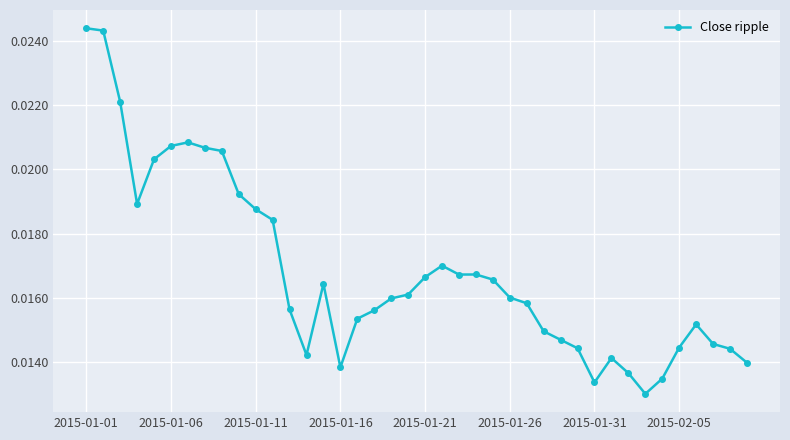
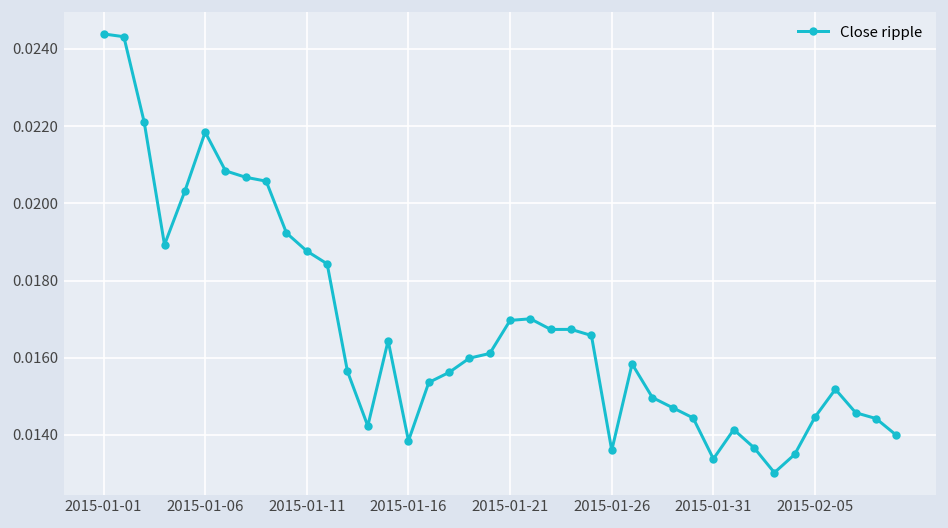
  {
    "2015-01-01": 0.0244,
-   "2015-01-06": 0.0207,
+   "2015-01-06": 0.0218,
    "2015-01-11": 0.0188,
    "2015-01-16": 0.0138,
-   "2015-01-21": 0.0167,
-   "2015-01-26": 0.0160,
+   "2015-01-21": 0.0170,
+   "2015-01-26": 0.0136,
    "2015-01-31": 0.0134,
    "2015-02-05": 0.0145
  }
